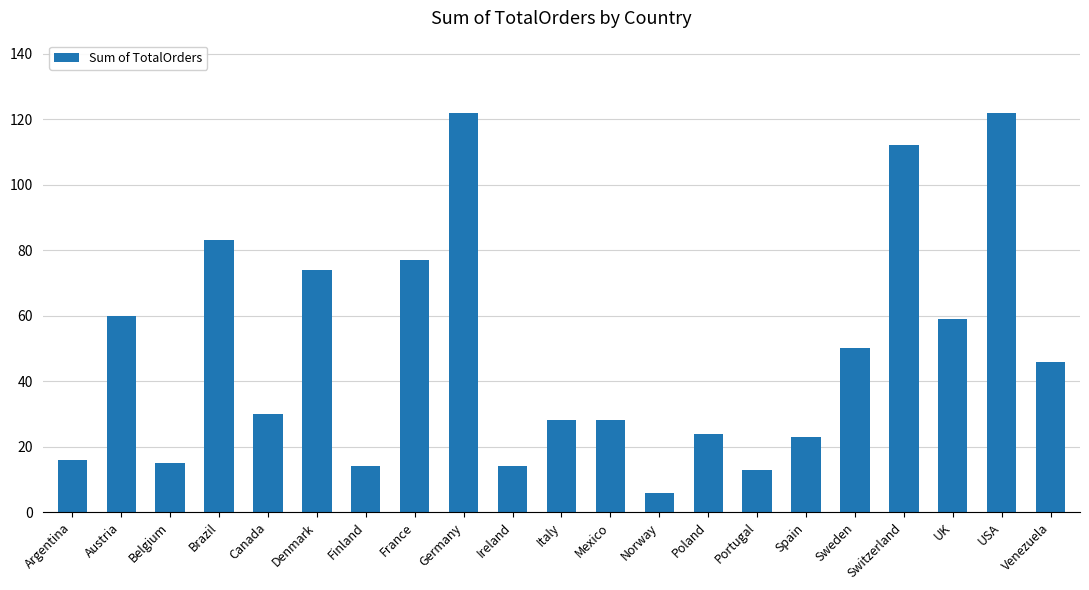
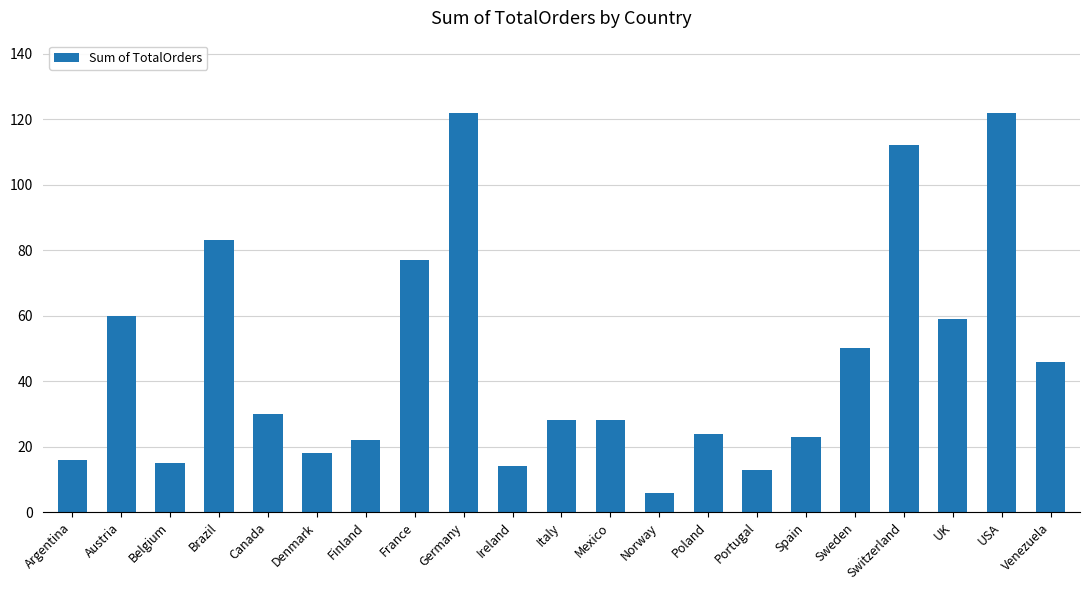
  {
    "Argentina": 16,
    "Austria": 60,
    "Belgium": 15,
    "Brazil": 83,
    "Canada": 30,
-   "Denmark": 74,
-   "Finland": 14,
+   "Denmark": 18,
+   "Finland": 22,
    "France": 77,
    "Germany": 122,
    "Ireland": 14,
    "Italy": 28,
    "Mexico": 28,
    "Norway": 6,
    "Poland": 24,
    "Portugal": 13,
    "Spain": 23,
    "Sweden": 50,
    "Switzerland": 112,
    "UK": 59,
    "USA": 122,
    "Venezuela": 46
  }
